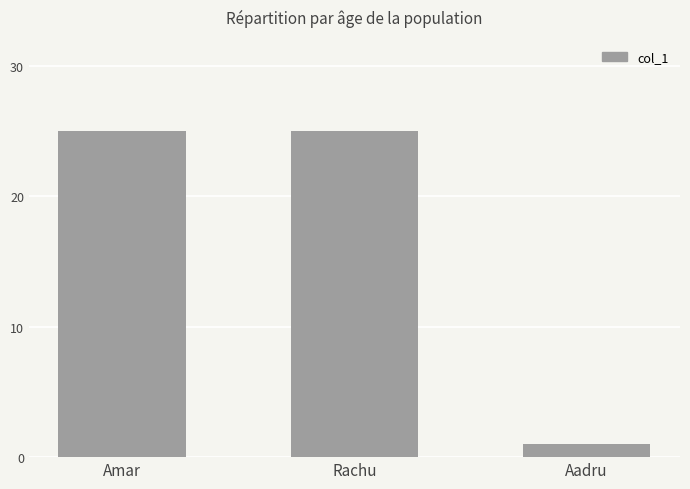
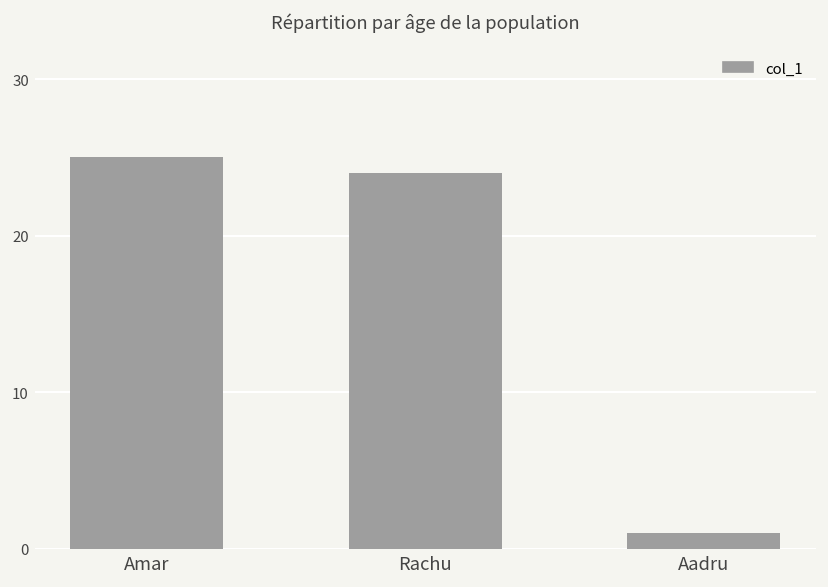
  {
    "Amar": 25,
-   "Rachu": 25,
+   "Rachu": 24,
    "Aadru": 1
  }
